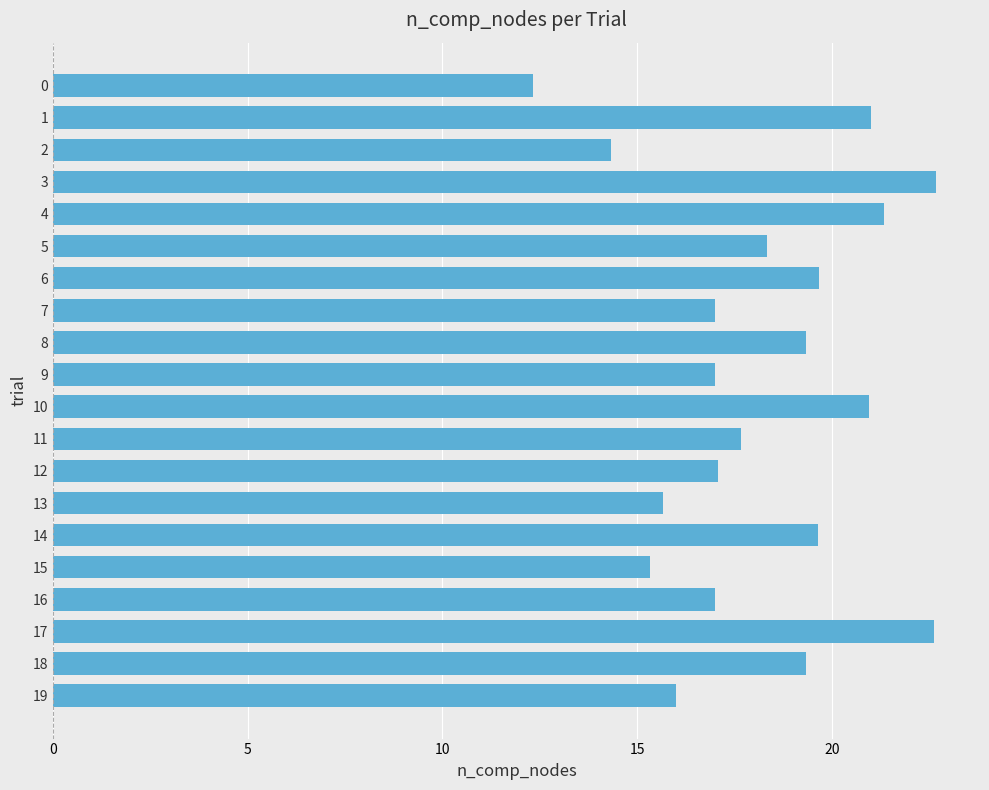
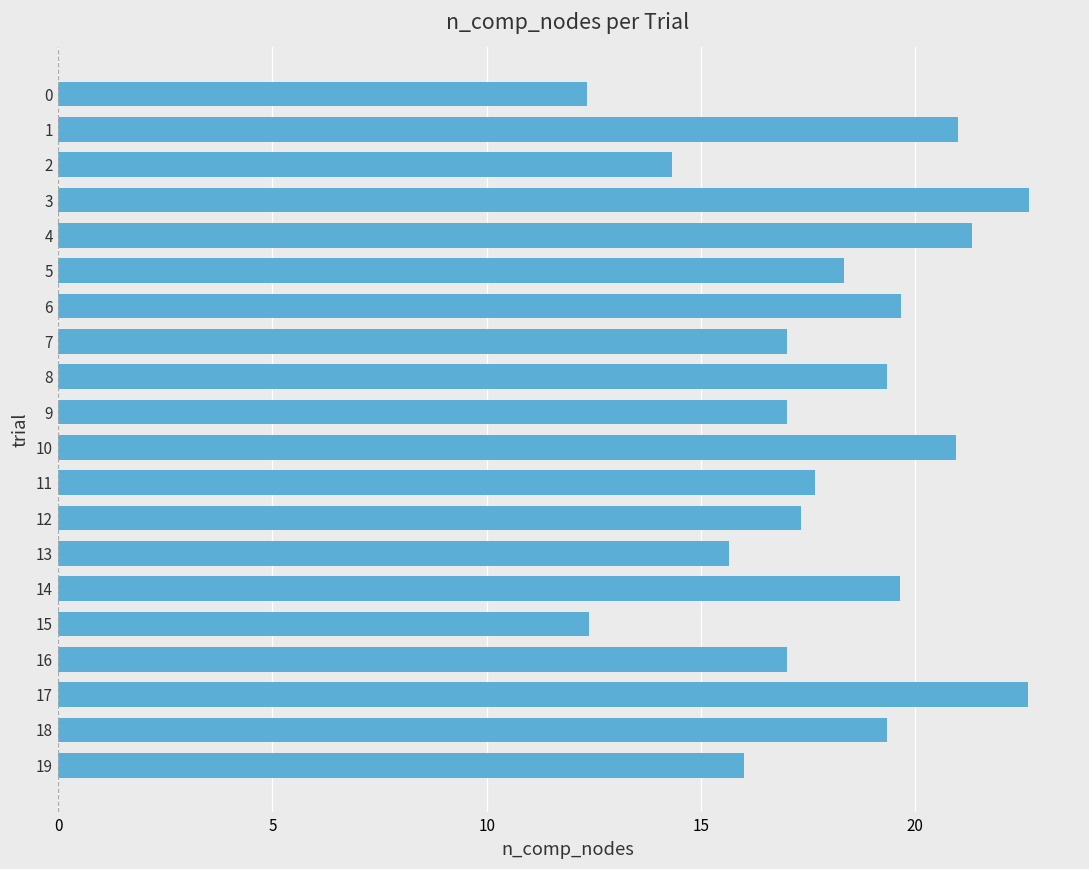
  {
    "0": 12.3,
    "1": 21.0,
    "2": 14.3,
    "3": 22.7,
    "4": 21.3,
    "5": 18.3,
    "6": 19.7,
    "7": 17.0,
    "8": 19.3,
    "9": 17.0,
    "10": 21.0,
    "11": 17.7,
-   "12": 17.1,
+   "12": 17.3,
    "13": 15.7,
    "14": 19.6,
-   "15": 15.3,
+   "15": 12.4,
    "16": 17.0,
    "17": 22.6,
    "18": 19.3,
    "19": 16.0
  }
